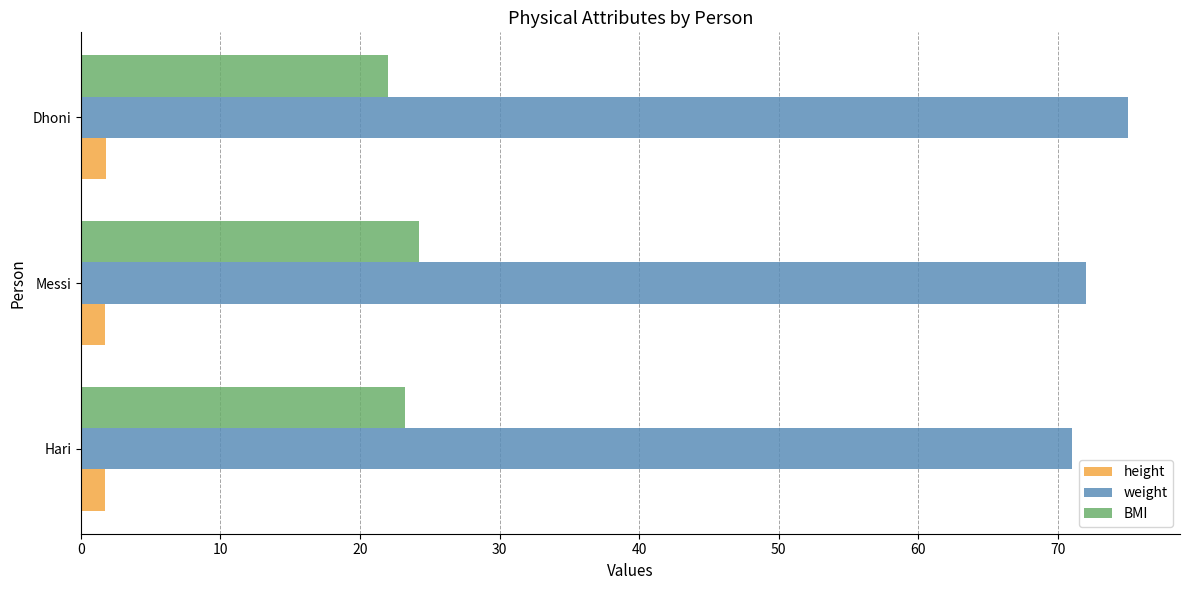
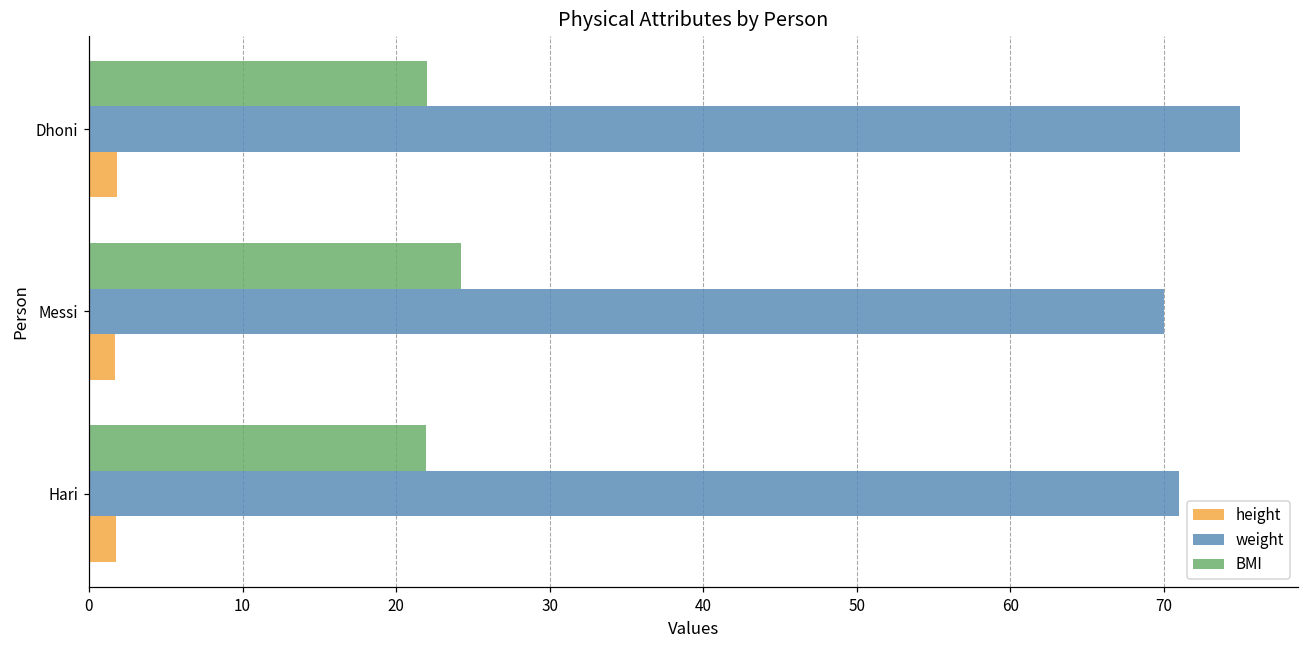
  {
    "height": {
      "Dhoni": 1.8,
      "Messi": 1.7,
      "Hari": 1.8
    },
    "weight": {
      "Dhoni": 75,
-     "Messi": 72,
+     "Messi": 70,
      "Hari": 71
    },
    "BMI": {
      "Dhoni": 22.0,
      "Messi": 24.2,
-     "Hari": 23.2
+     "Hari": 22.0
    }
  }
